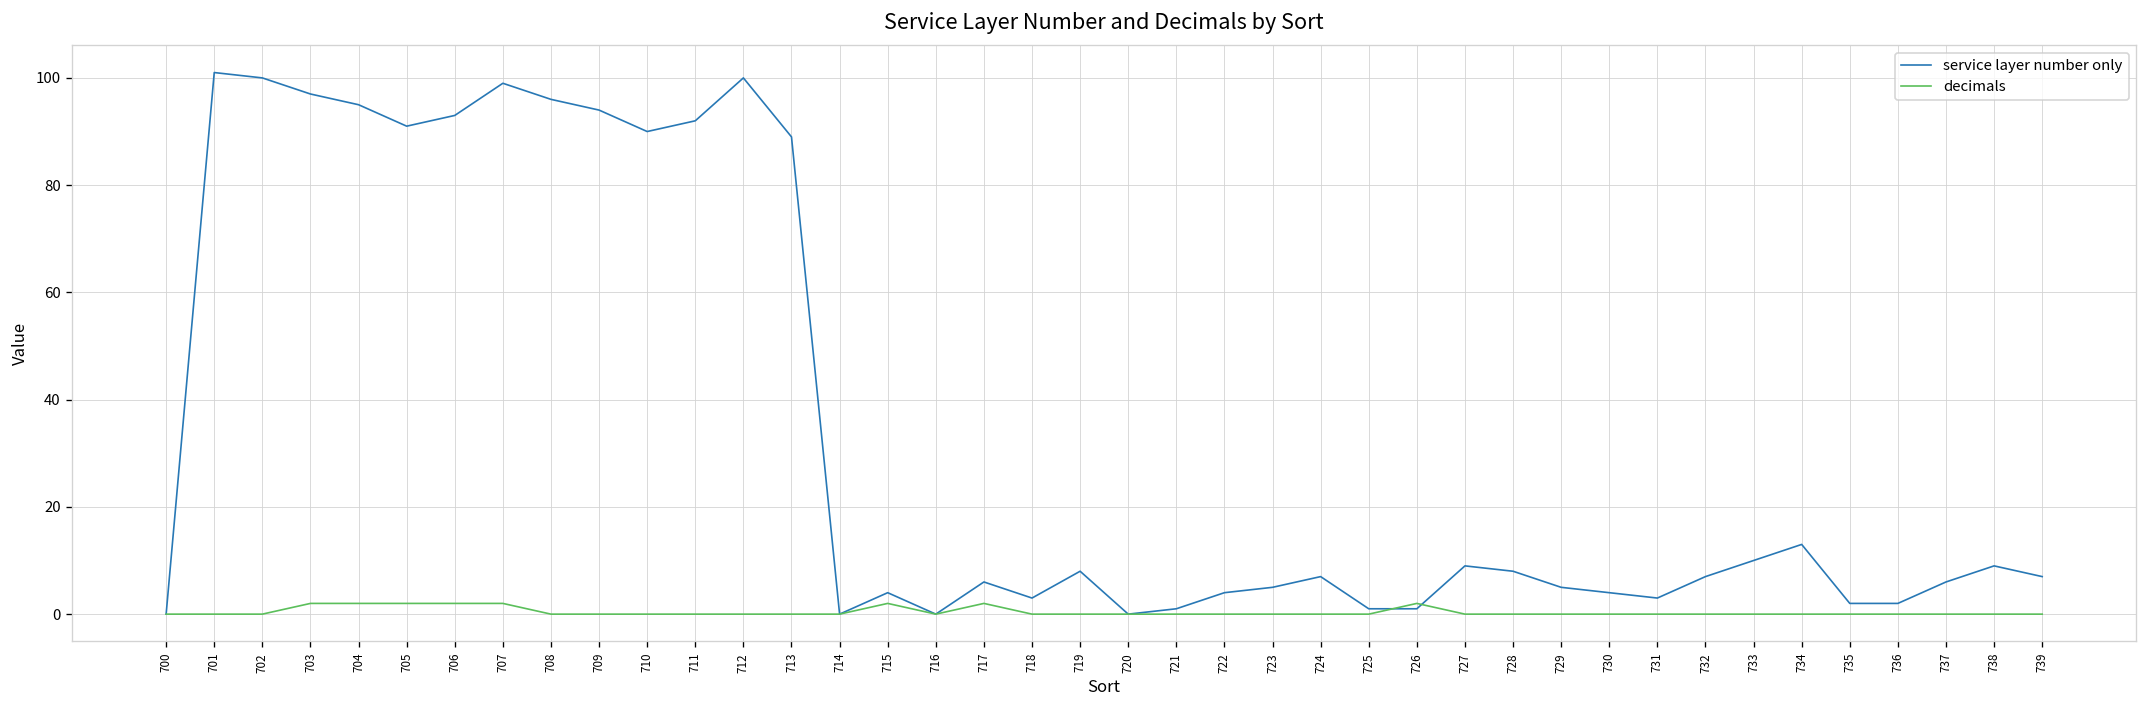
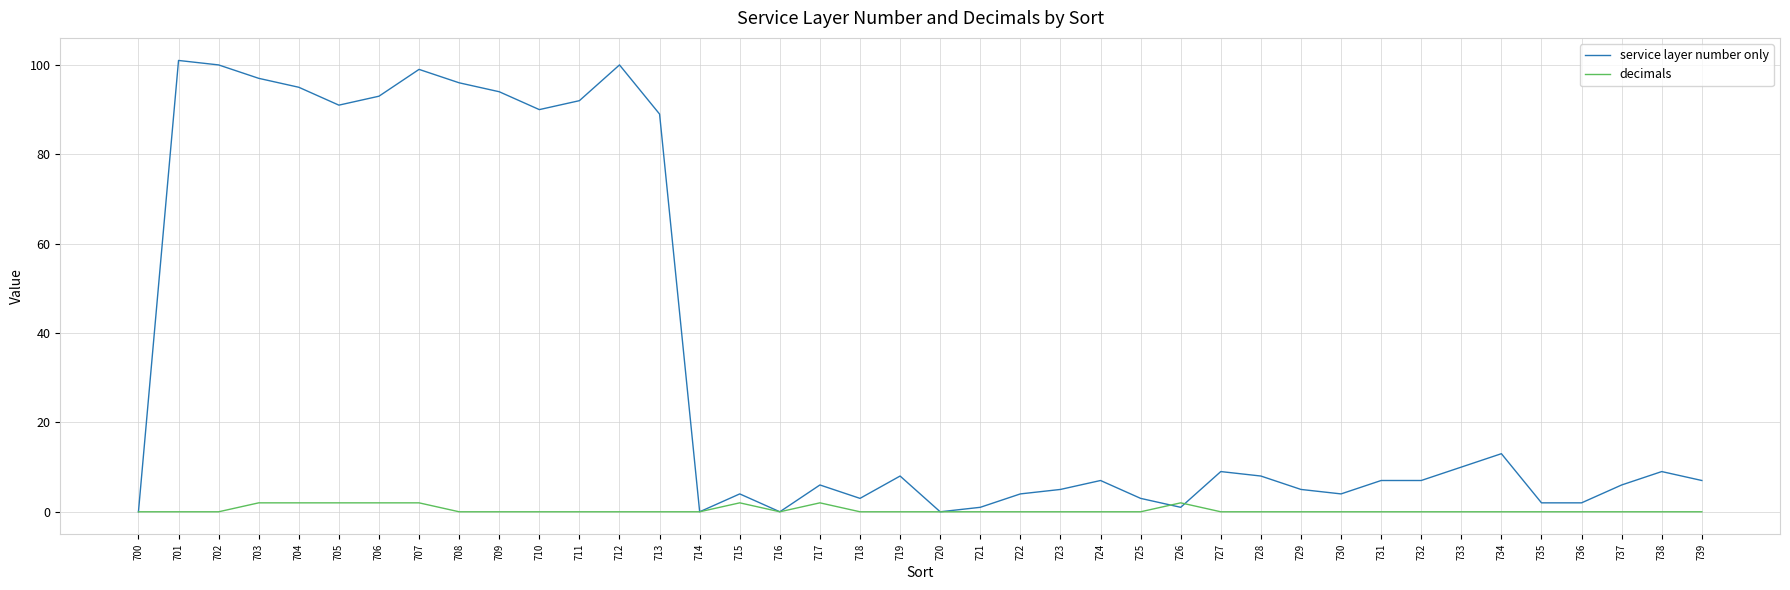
  {
    "service layer number only": {
      "701": 101,
      "702": 100,
      "703": 97,
      "704": 95,
      "705": 91,
      "706": 93,
      "707": 99,
      "708": 96,
      "709": 94,
      "710": 90,
      "711": 92,
      "712": 100,
      "713": 89,
      "715": 4,
      "717": 6,
      "718": 3,
      "719": 8,
      "721": 1,
      "722": 4,
      "723": 5,
      "724": 7,
-     "725": 1,
+     "725": 3,
      "726": 1,
      "727": 9,
      "728": 8,
      "729": 5,
      "730": 4,
-     "731": 3,
+     "731": 7,
      "732": 7,
      "733": 10,
      "734": 13,
      "735": 2,
      "736": 2,
      "737": 6,
      "738": 9,
      "739": 7
    },
    "decimals": {
      "701": 0,
      "702": 0,
      "703": 2,
      "704": 2,
      "705": 2,
      "706": 2,
      "707": 2,
      "708": 0,
      "709": 0,
      "710": 0,
      "711": 0,
      "712": 0,
      "713": 0,
      "715": 2,
      "717": 2,
      "718": 0,
      "719": 0,
      "721": 0,
      "722": 0,
      "723": 0,
      "724": 0,
      "725": 0,
      "726": 2,
      "727": 0,
      "728": 0,
      "729": 0,
      "730": 0,
      "731": 0,
      "732": 0,
      "733": 0,
      "734": 0,
      "735": 0,
      "736": 0,
      "737": 0,
      "738": 0,
      "739": 0
    }
  }
